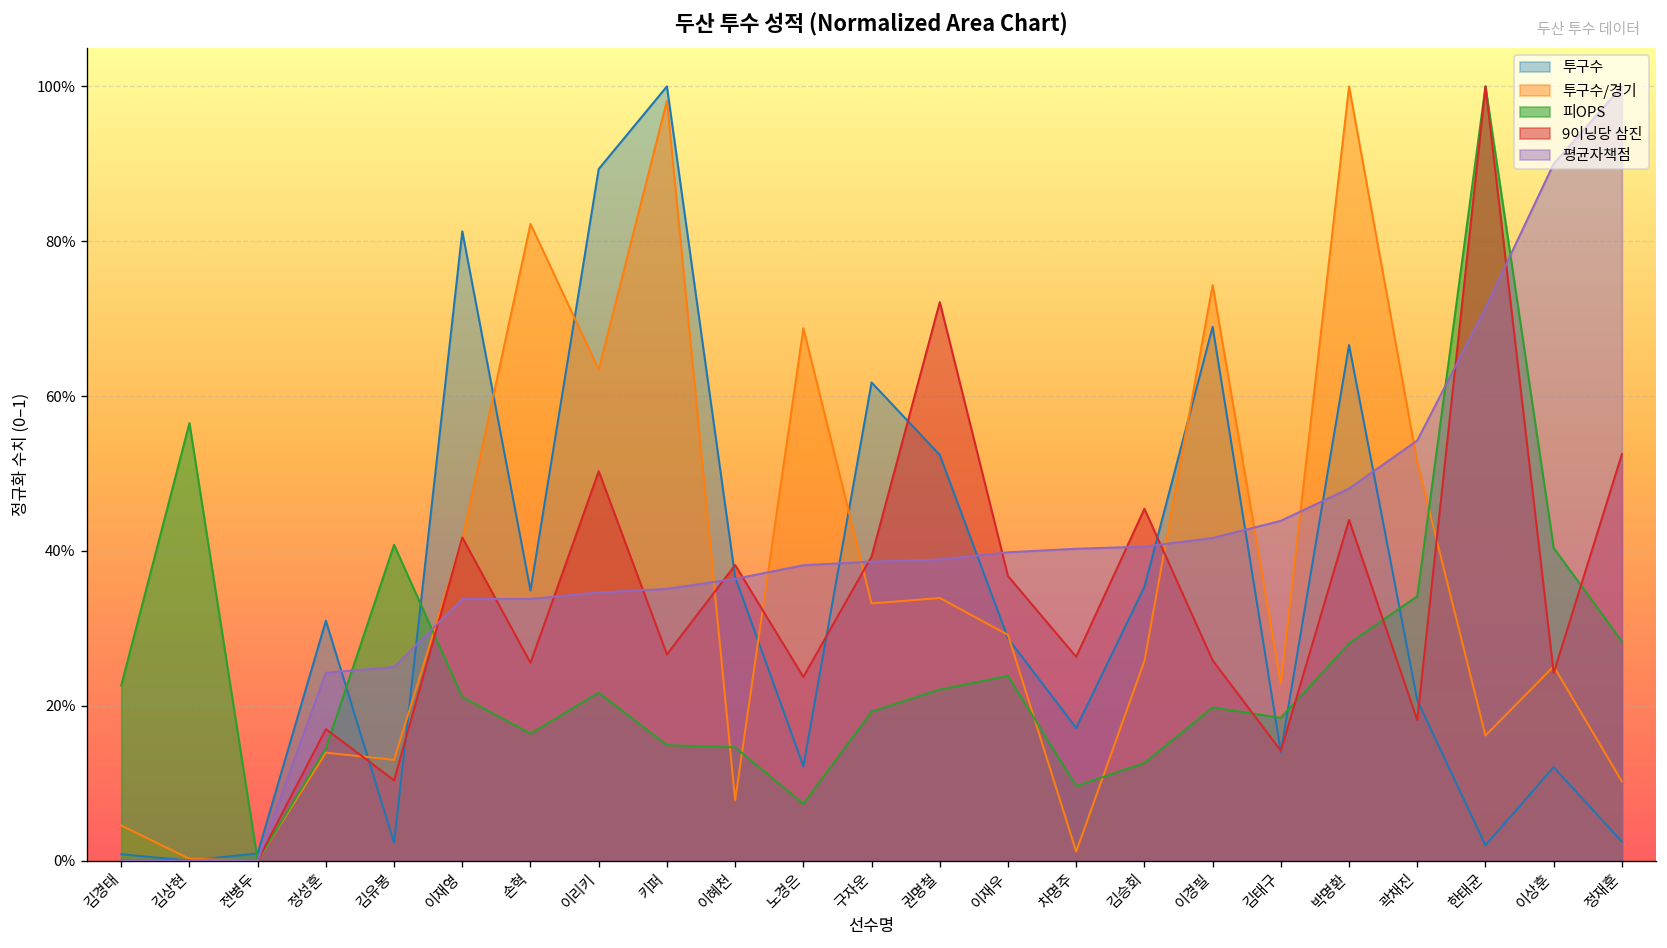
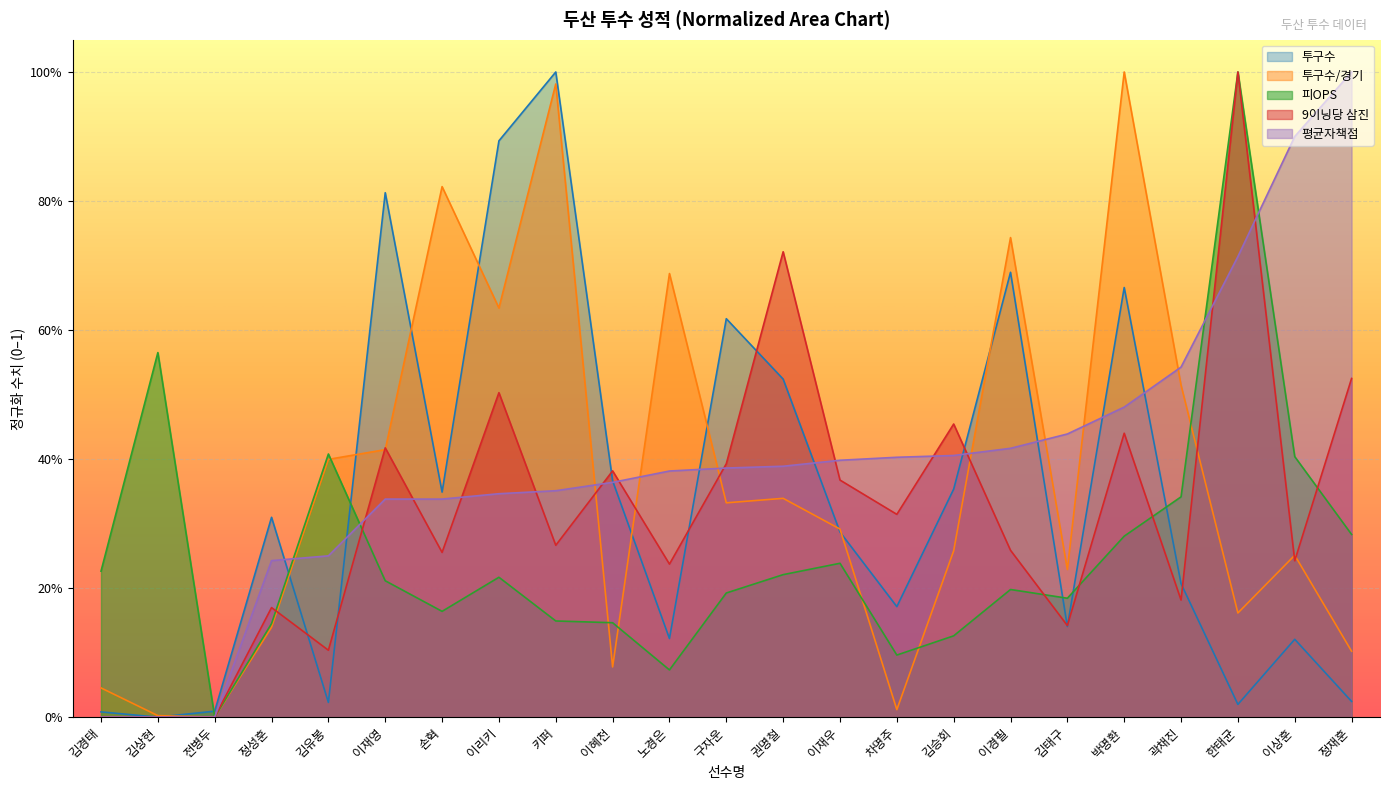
  {
    "투구수/경기": {
      "김경태": "5%",
      "정성훈": "14%",
-     "김유봉": "13%",
+     "김유봉": "40%",
      "손혁": "82%",
      "이리키": "63%",
      "키퍼": "98%",
      "이혜천": "8%",
      "노경은": "69%",
      "구자운": "33%",
      "권명철": "34%",
      "이재우": "29%",
      "차명주": "1%",
      "김승회": "26%",
      "이경필": "74%",
      "김태구": "23%",
      "박명환": "100%",
      "곽채진": "51%",
      "한태균": "16%",
      "이상훈": "25%",
      "정재훈": "10%"
    },
    "피OPS": {
      "김경태": "23%",
      "김상현": "57%",
      "정성훈": "14%",
      "김유봉": "41%",
      "이재영": "21%",
      "손혁": "16%",
      "이리키": "22%",
      "키퍼": "15%",
      "이혜천": "15%",
      "노경은": "7%",
      "구자운": "19%",
      "권명철": "22%",
      "이재우": "24%",
      "차명주": "10%",
      "김승회": "13%",
      "이경필": "20%",
      "김태구": "18%",
      "박명환": "28%",
      "곽채진": "34%",
      "이상훈": "40%",
      "정재훈": "28%"
    },
    "9이닝당 삼진": {
      "정성훈": "17%",
      "김유봉": "10%",
      "손혁": "26%",
      "이리키": "50%",
      "키퍼": "27%",
      "이혜천": "38%",
      "노경은": "24%",
      "구자운": "39%",
      "권명철": "72%",
      "이재우": "37%",
-     "차명주": "26%",
+     "차명주": "31%",
      "김승회": "45%",
      "이경필": "26%",
      "박명환": "44%",
      "곽채진": "18%",
      "이상훈": "24%",
      "정재훈": "52%"
    }
  }
